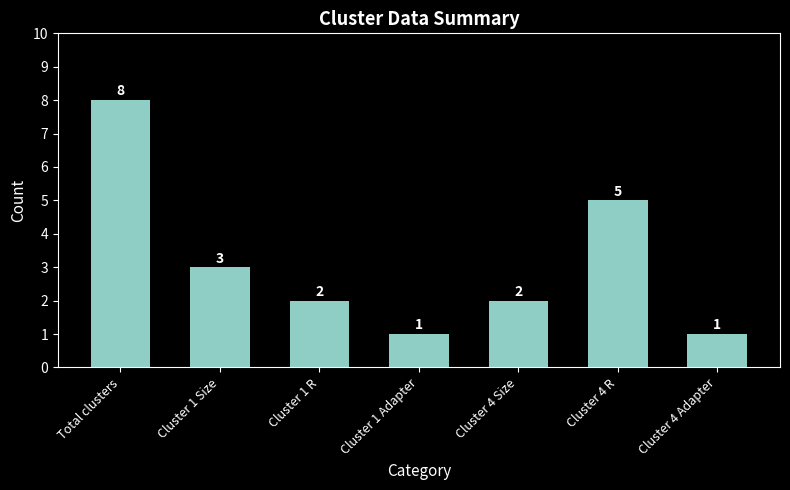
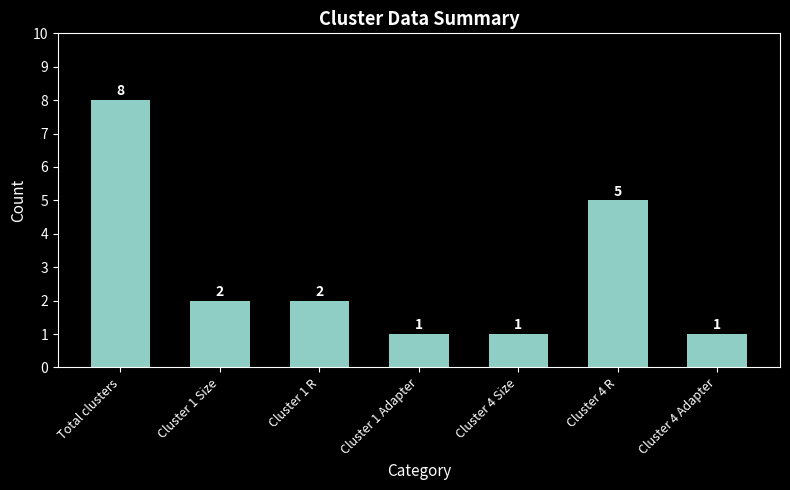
  {
    "Total clusters": 8,
-   "Cluster 1 Size": 3,
+   "Cluster 1 Size": 2,
    "Cluster 1 R": 2,
    "Cluster 1 Adapter": 1,
-   "Cluster 4 Size": 2,
+   "Cluster 4 Size": 1,
    "Cluster 4 R": 5,
    "Cluster 4 Adapter": 1
  }
